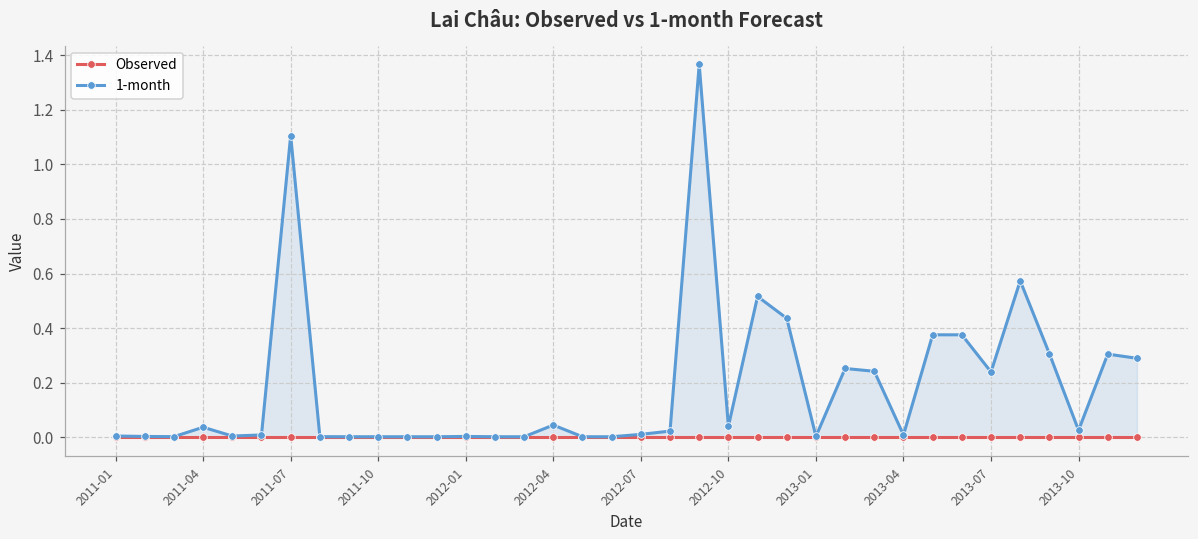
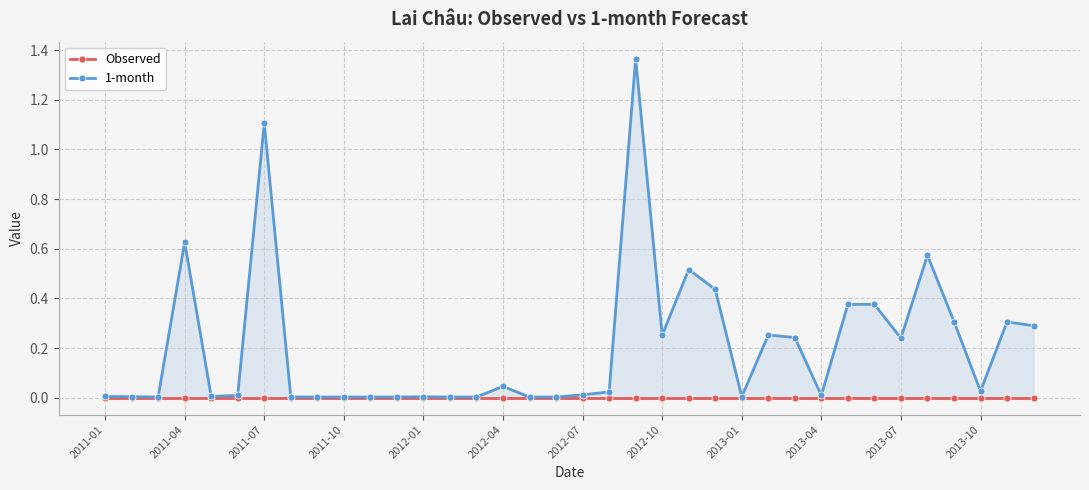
  {
    "Observed": {
      "2011-04": 0.00,
      "2011-07": 0.00,
      "2012-04": 0.00,
      "2012-07": 0.00,
      "2012-10": 0.00,
      "2013-07": 0.00,
      "2013-10": 0.00
    },
    "1-month": {
-     "2011-04": 0.04,
+     "2011-04": 0.63,
      "2011-07": 1.11,
      "2012-04": 0.05,
      "2012-07": 0.01,
-     "2012-10": 0.04,
+     "2012-10": 0.25,
      "2013-07": 0.24,
      "2013-10": 0.03
    }
  }
